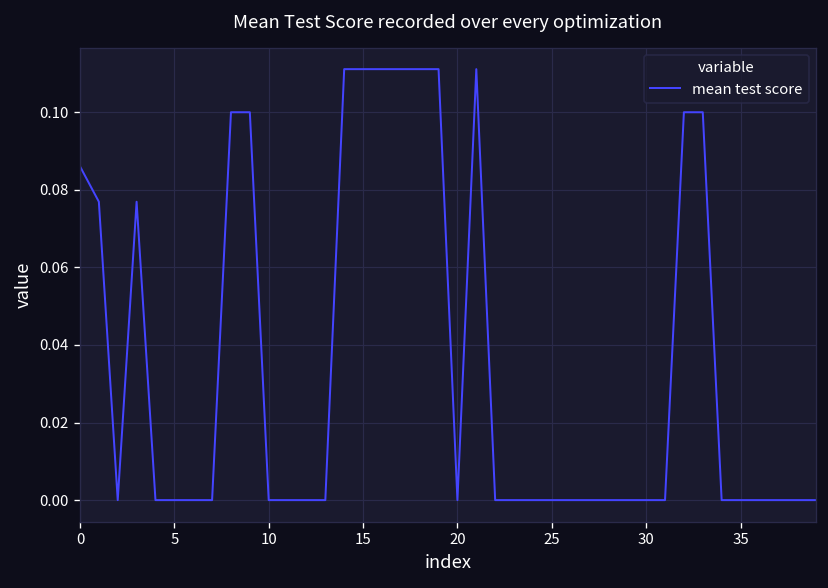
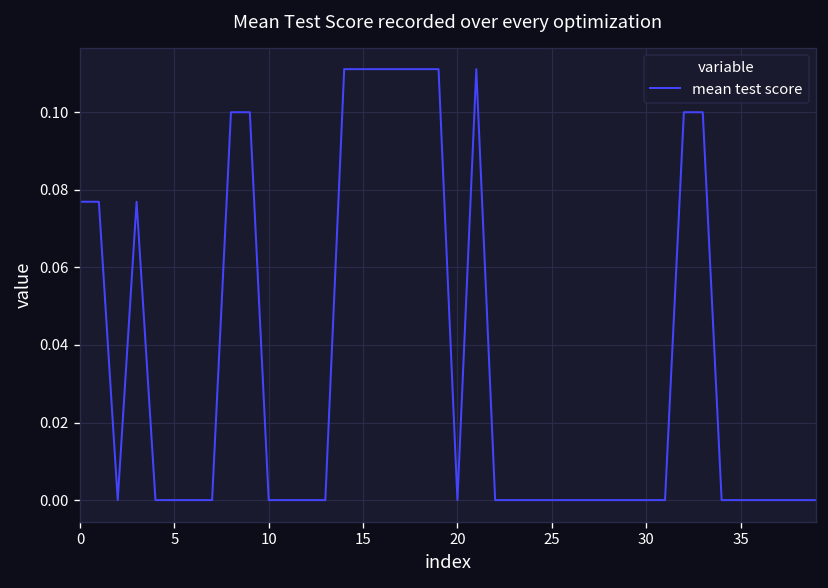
  {
-   "0": 0.086,
+   "0": 0.077,
    "5": 0.000,
    "10": 0.000,
    "15": 0.111,
    "20": 0.000,
    "25": 0.000,
    "30": 0.000,
    "35": 0.000
  }
